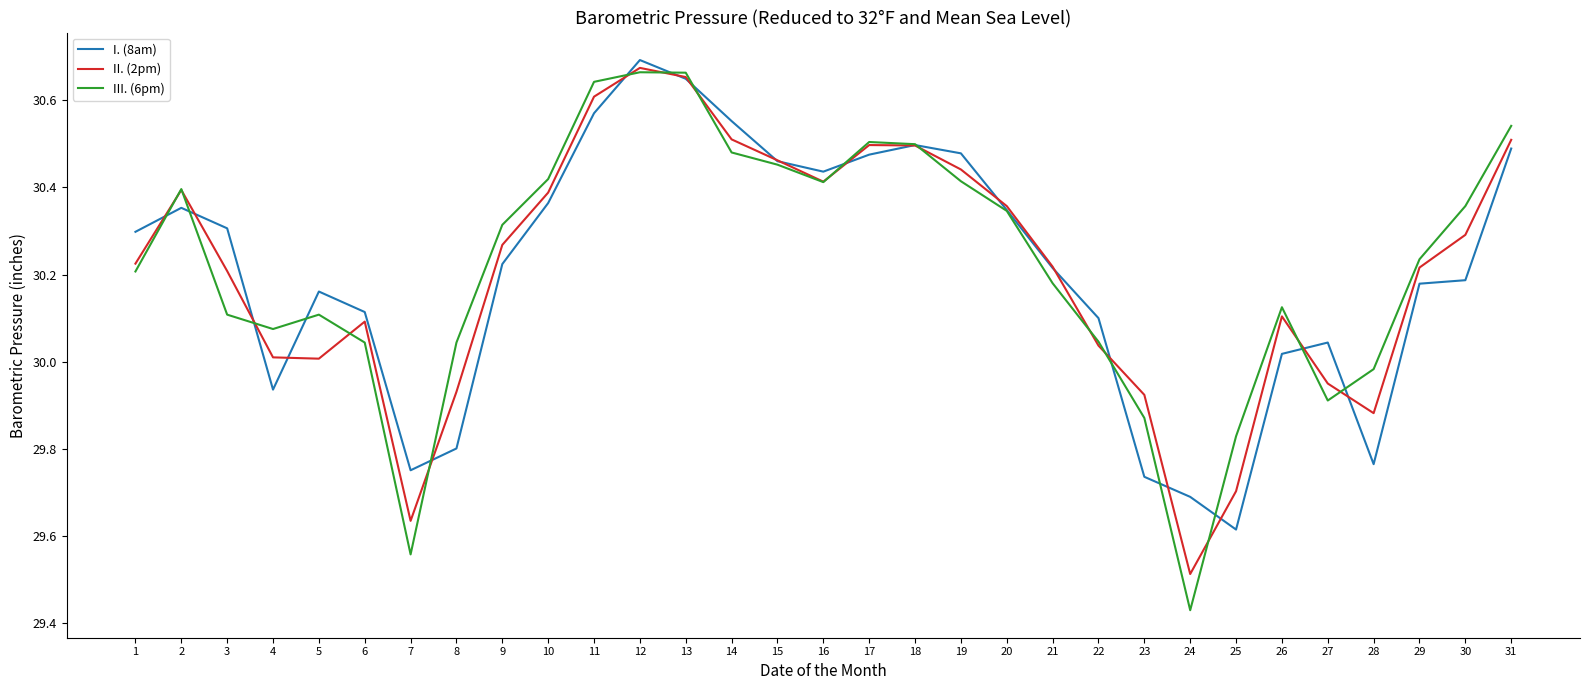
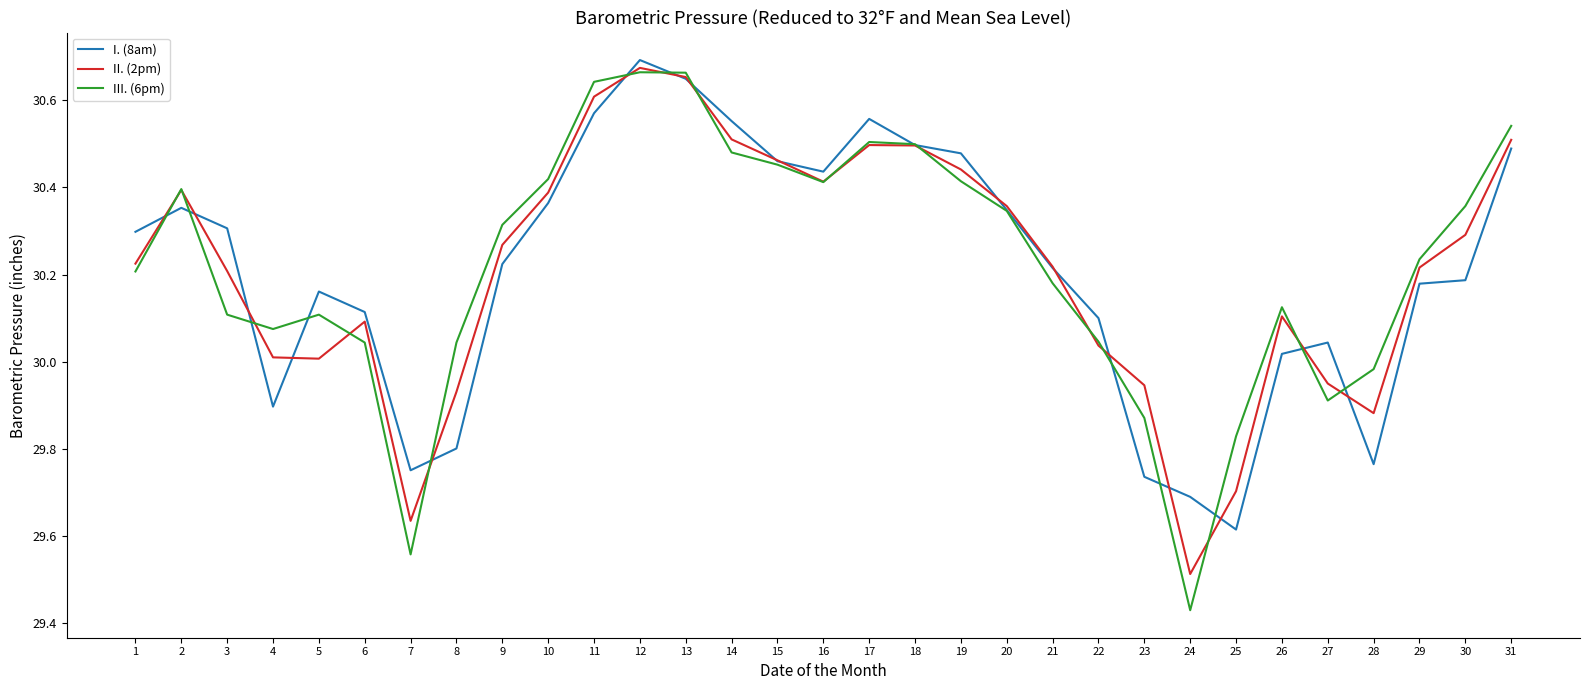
  {
    "I. (8am)": {
      "1": 30.30,
      "2": 30.35,
      "3": 30.31,
-     "4": 29.94,
+     "4": 29.90,
      "5": 30.16,
      "6": 30.11,
      "7": 29.75,
      "8": 29.80,
      "9": 30.22,
      "10": 30.36,
      "11": 30.57,
      "12": 30.69,
      "14": 30.55,
      "16": 30.44,
-     "17": 30.48,
+     "17": 30.56,
      "19": 30.48,
      "22": 30.10,
      "23": 29.74,
      "24": 29.69,
      "25": 29.62,
      "26": 30.02,
      "27": 30.04,
      "28": 29.77,
      "29": 30.18,
      "30": 30.19,
      "31": 30.49
    },
    "II. (2pm)": {
      "1": 30.23,
      "3": 30.21,
      "4": 30.01,
      "5": 30.01,
      "6": 30.09,
      "7": 29.64,
      "8": 29.93,
      "9": 30.27,
      "10": 30.39,
      "11": 30.61,
      "12": 30.67,
      "14": 30.51,
      "17": 30.50,
      "19": 30.44,
      "20": 30.36,
      "22": 30.04,
-     "23": 29.92,
+     "23": 29.95,
      "24": 29.51,
      "25": 29.70,
      "26": 30.10,
      "27": 29.95,
      "28": 29.88,
      "29": 30.22,
      "30": 30.29,
      "31": 30.51
    },
    "III. (6pm)": {
      "1": 30.21,
      "3": 30.11,
      "4": 30.08,
      "5": 30.11,
      "6": 30.04,
      "7": 29.56,
      "8": 30.04,
      "9": 30.31,
      "10": 30.42,
      "11": 30.64,
      "12": 30.66,
      "13": 30.66,
      "14": 30.48,
      "15": 30.45,
      "17": 30.50,
      "19": 30.41,
      "21": 30.18,
      "22": 30.05,
      "23": 29.87,
      "24": 29.43,
      "25": 29.83,
      "26": 30.13,
      "27": 29.91,
      "28": 29.98,
      "29": 30.24,
      "30": 30.36,
      "31": 30.54
    }
  }
